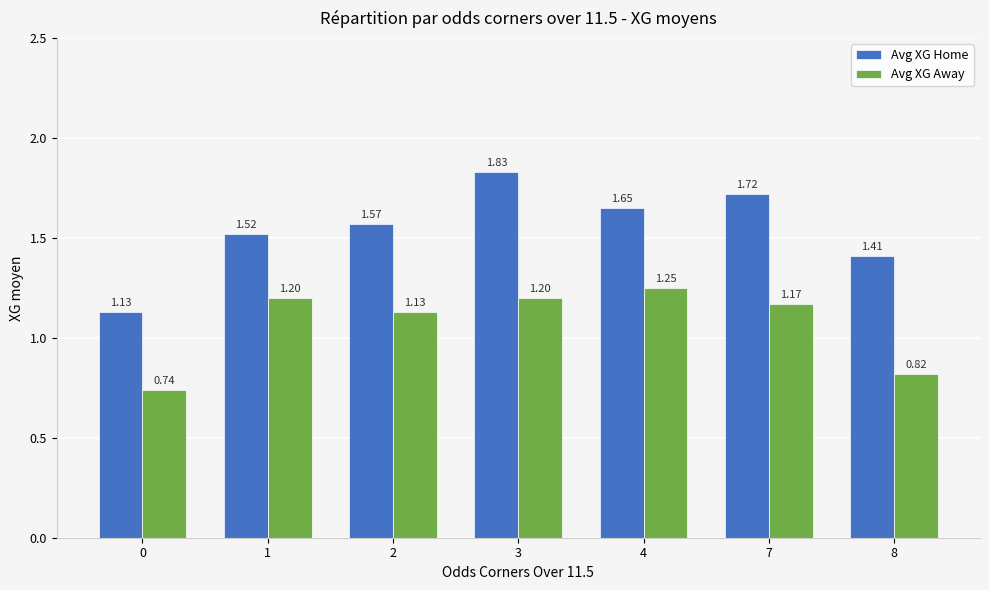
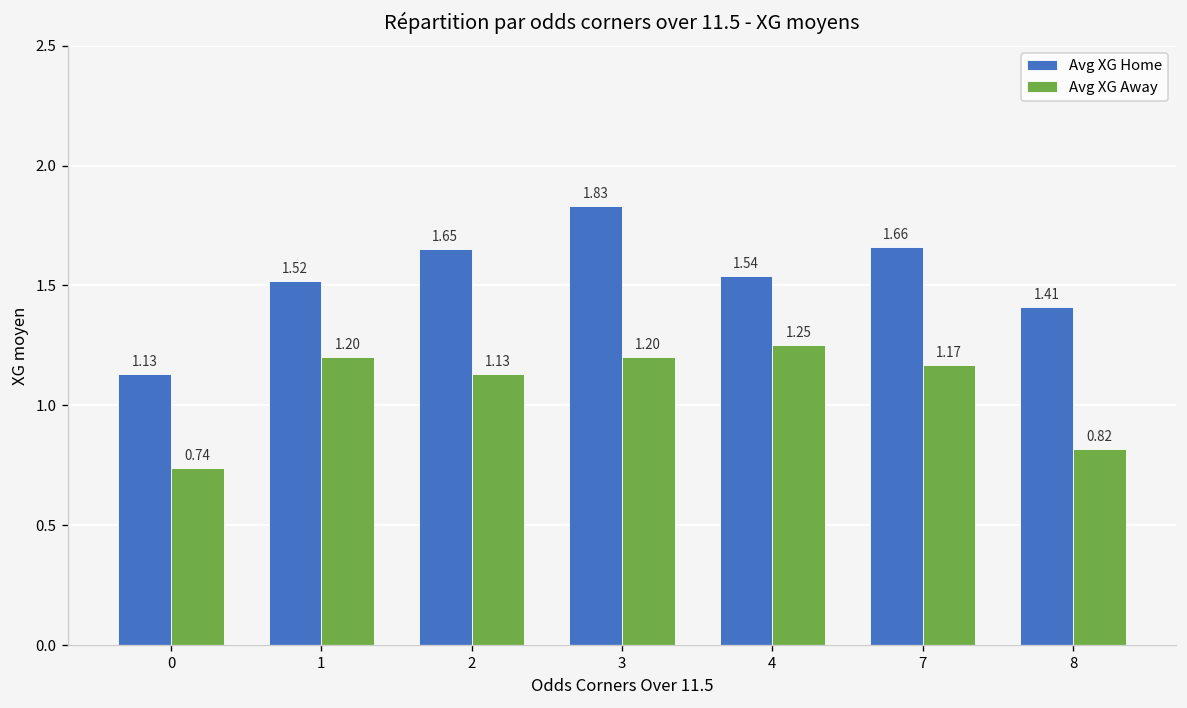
  {
    "Avg XG Home": {
      "0": 1.13,
      "1": 1.52,
-     "2": 1.57,
+     "2": 1.65,
      "3": 1.83,
-     "4": 1.65,
-     "7": 1.72,
+     "4": 1.54,
+     "7": 1.66,
      "8": 1.41
    },
    "Avg XG Away": {
      "0": 0.74,
      "1": 1.20,
      "2": 1.13,
      "3": 1.20,
      "4": 1.25,
      "7": 1.17,
      "8": 0.82
    }
  }
